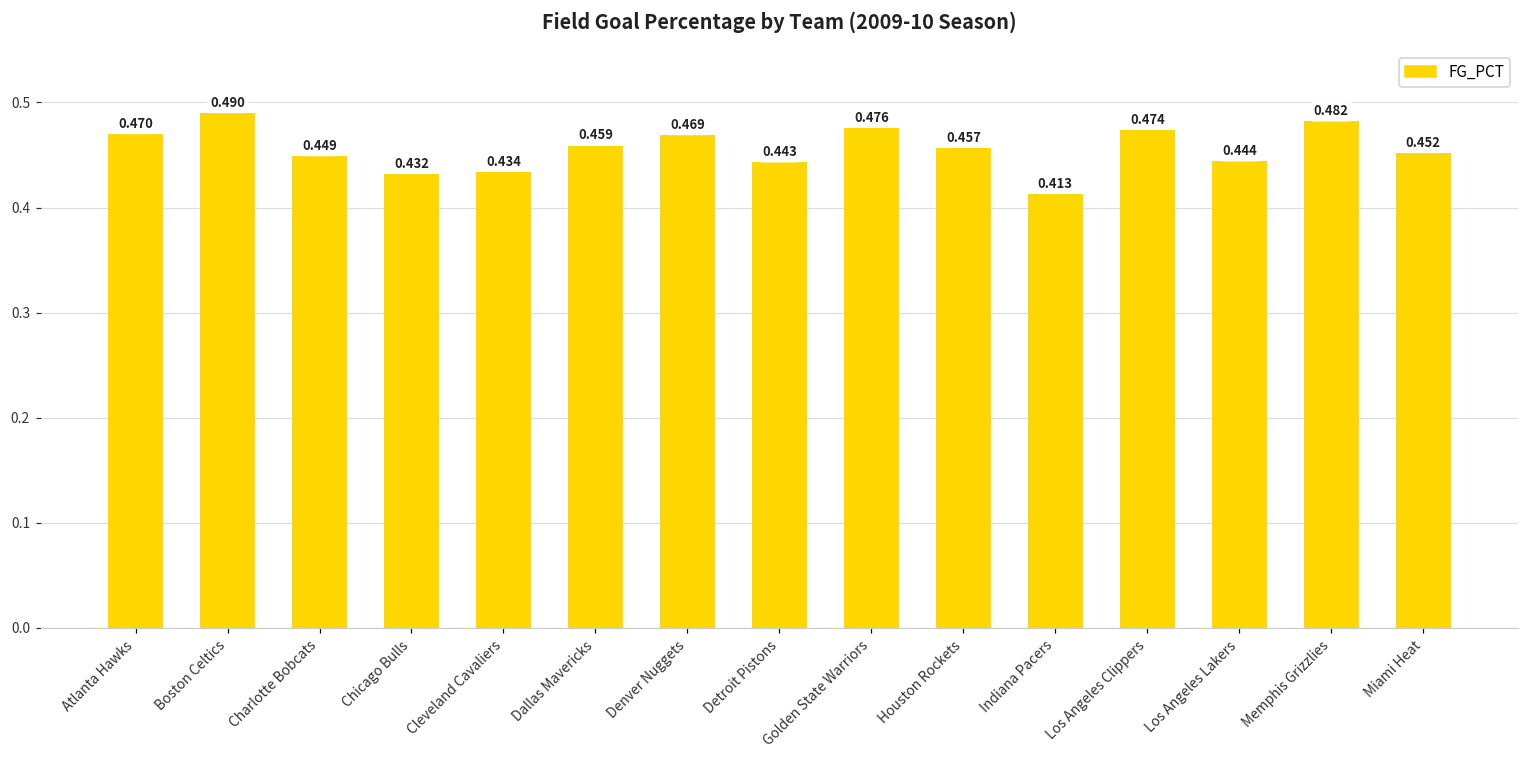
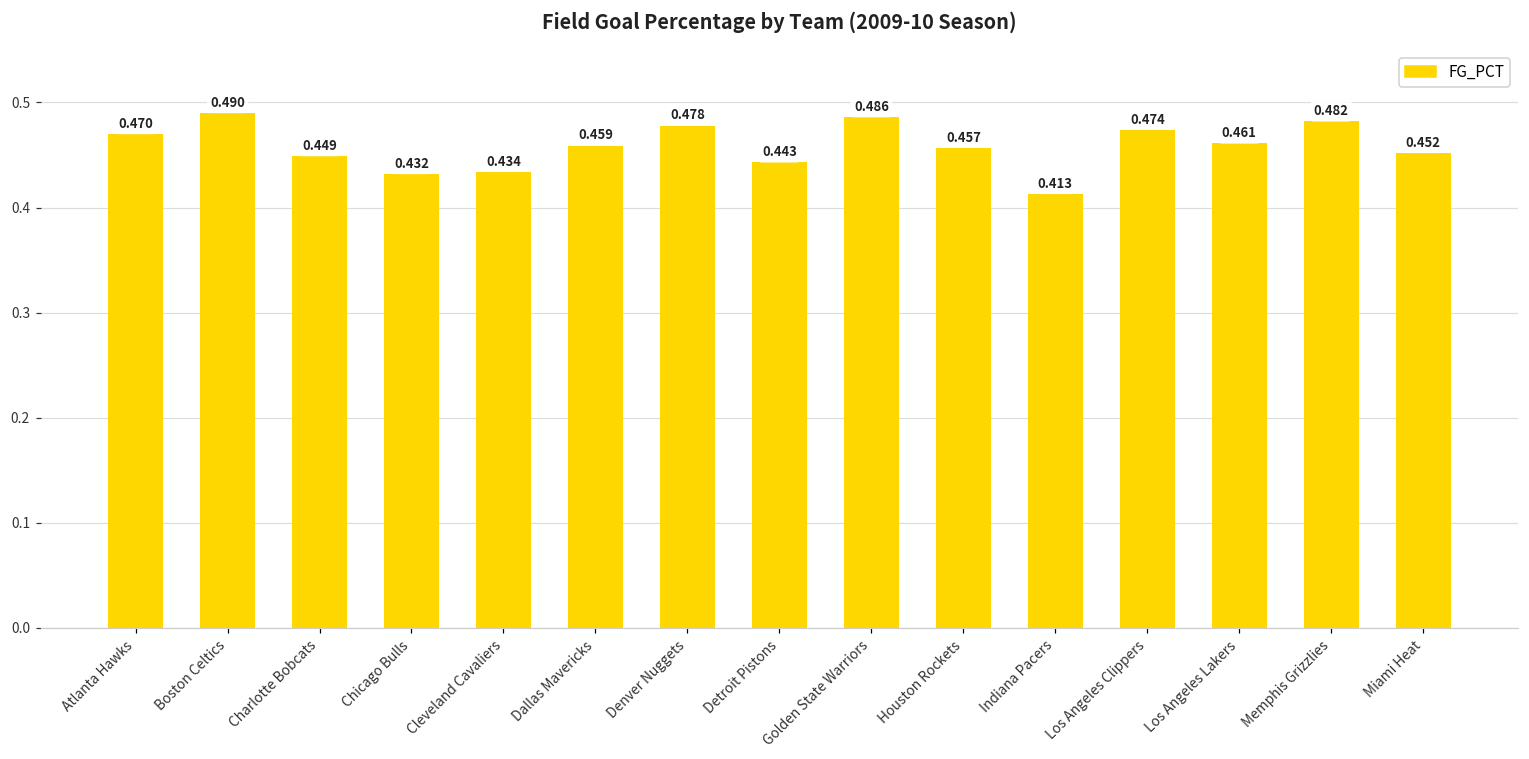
  {
-   "Denver Nuggets": 0.469,
-   "Golden State Warriors": 0.476,
-   "Los Angeles Lakers": 0.444
+   "Denver Nuggets": 0.478,
+   "Golden State Warriors": 0.486,
+   "Los Angeles Lakers": 0.461
  }
